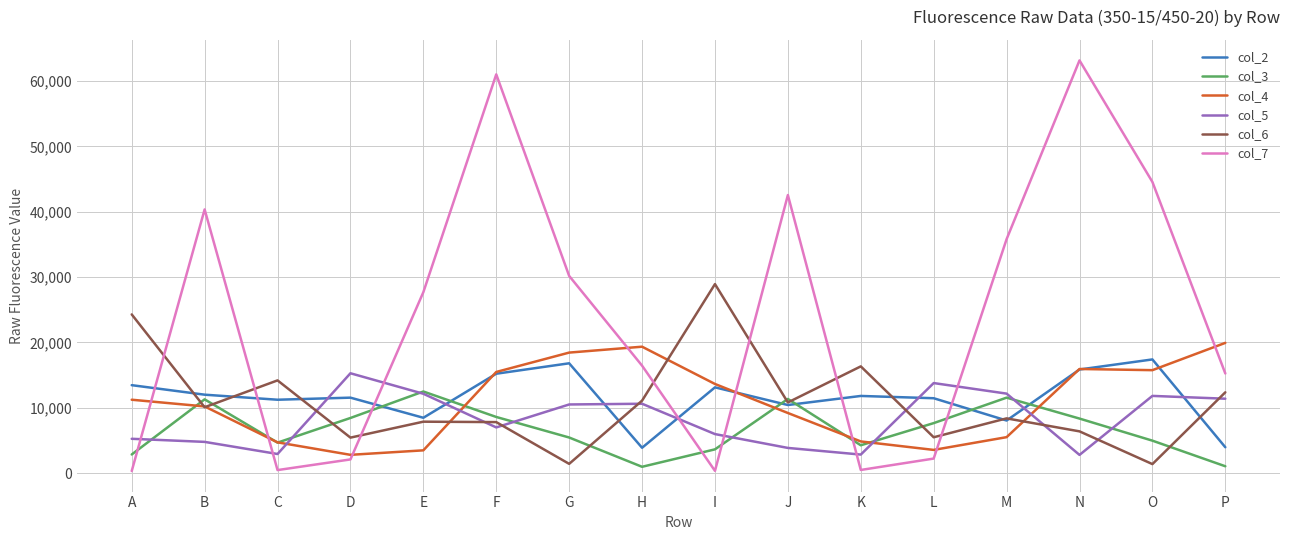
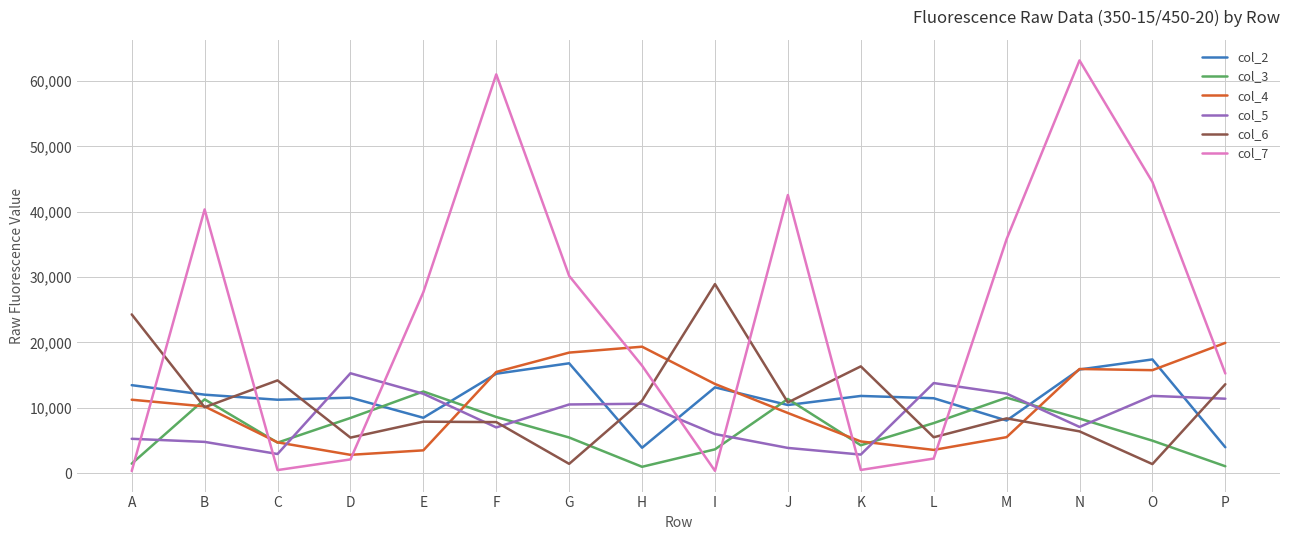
  {
    "col_2": {
      "A": "13,000",
      "B": "12,000",
      "C": "11,000",
      "D": "12,000",
      "E": "8,000",
      "G": "17,000",
      "H": "4,000",
      "I": "13,000",
      "K": "12,000",
      "L": "11,000",
      "O": "17,000",
      "P": "4,000"
    },
    "col_3": {
-     "A": "3,000",
+     "A": "1,000",
      "B": "11,000",
      "D": "8,000",
      "F": "9,000",
      "G": "5,000",
      "H": "1,000",
      "I": "4,000",
      "J": "11,000",
      "K": "4,000",
      "L": "8,000",
      "M": "12,000",
      "N": "8,000",
      "O": "5,000",
      "P": "1,000"
    },
    "col_4": {
      "A": "11,000",
      "D": "3,000",
      "E": "3,000",
      "G": "18,000",
      "H": "19,000",
      "I": "14,000",
      "J": "9,000",
      "K": "5,000",
      "L": "4,000",
      "M": "5,000",
      "O": "16,000",
      "P": "20,000"
    },
    "col_5": {
      "A": "5,000",
      "B": "5,000",
      "C": "3,000",
      "D": "15,000",
      "F": "7,000",
      "G": "10,000",
      "H": "11,000",
      "I": "6,000",
      "J": "4,000",
      "K": "3,000",
      "L": "14,000",
      "M": "12,000",
-     "N": "3,000",
+     "N": "7,000",
      "O": "12,000",
      "P": "11,000"
    },
    "col_6": {
      "A": "24,000",
      "C": "14,000",
      "D": "5,000",
      "E": "8,000",
      "F": "8,000",
      "G": "1,000",
      "H": "11,000",
      "I": "29,000",
      "K": "16,000",
      "L": "5,000",
      "N": "6,000",
      "O": "1,000",
-     "P": "12,000"
+     "P": "14,000"
    },
    "col_7": {
      "A": "0",
      "B": "40,000",
      "C": "0",
      "D": "2,000",
      "E": "28,000",
      "F": "61,000",
      "G": "30,000",
      "H": "16,000",
      "I": "0",
      "J": "43,000",
      "K": "0",
      "L": "2,000",
      "M": "36,000",
      "N": "63,000",
      "O": "45,000",
      "P": "15,000"
    }
  }
